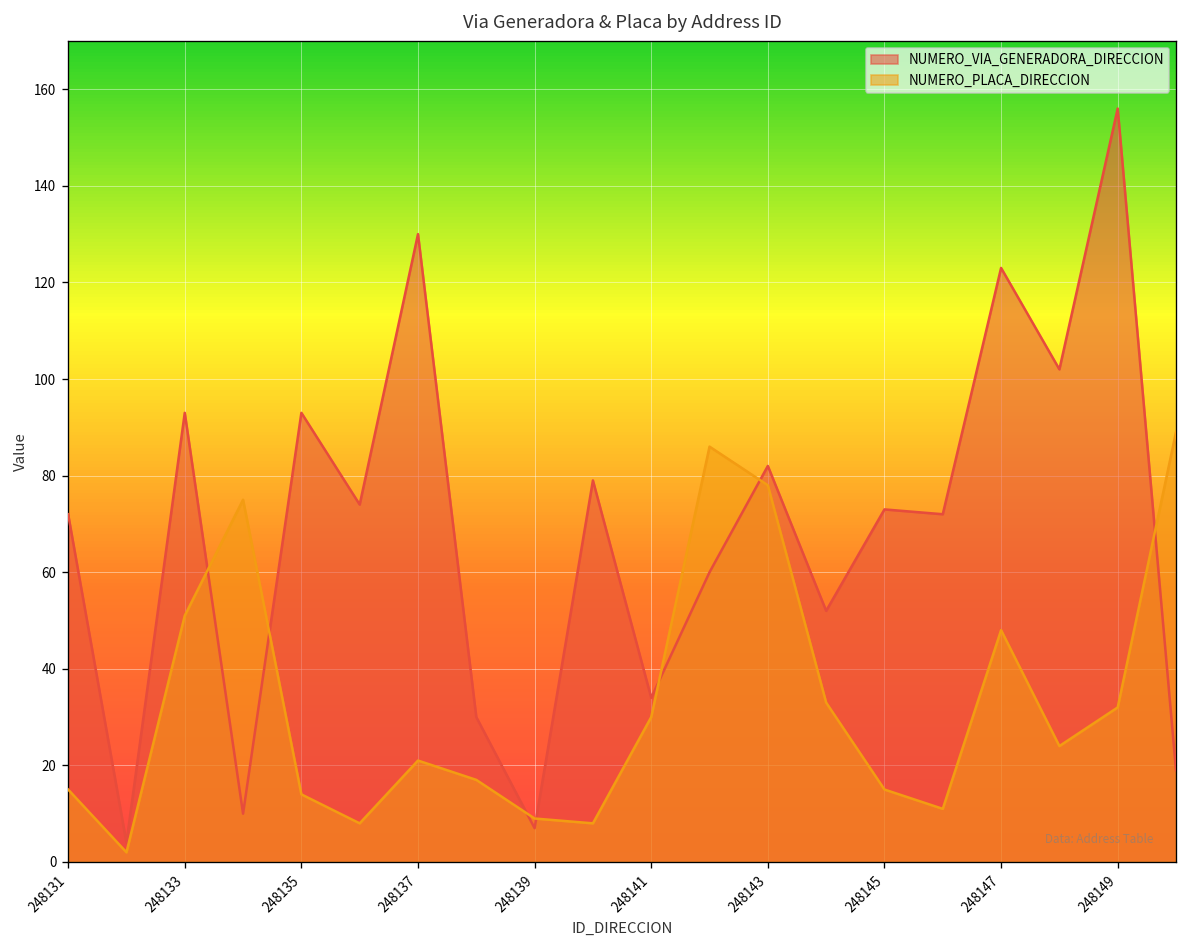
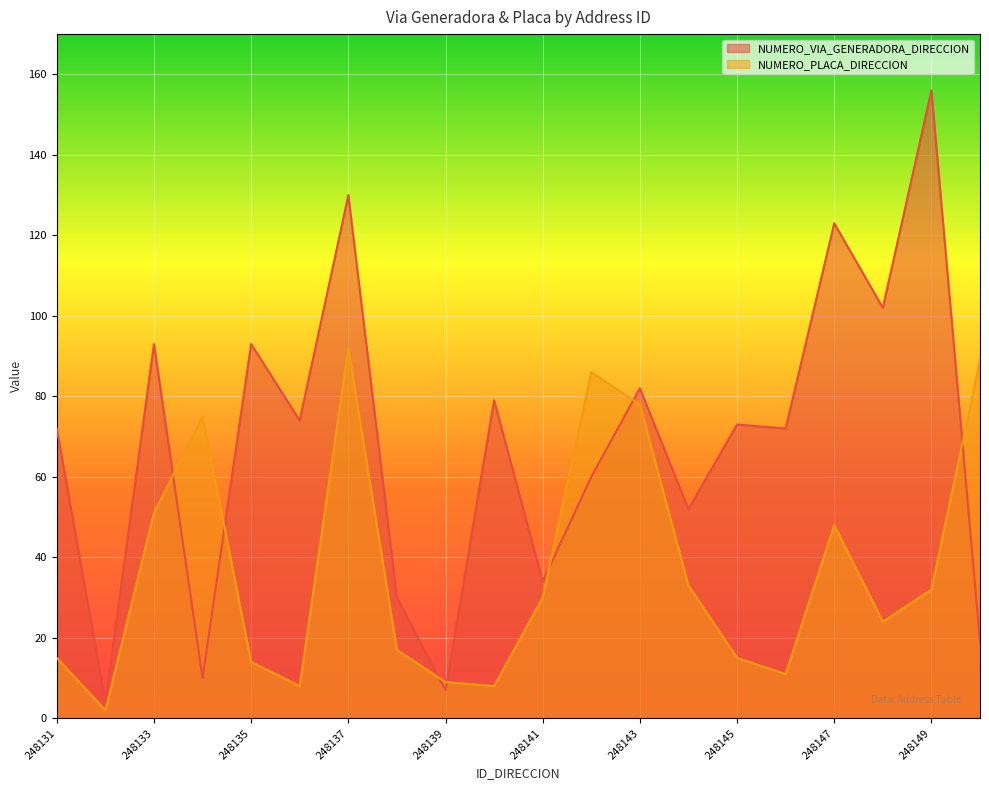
  {
    "NUMERO_VIA_GENERADORA_DIRECCION": {
      "248131": 72,
      "248133": 93,
      "248135": 93,
      "248137": 130,
      "248139": 7,
      "248141": 34,
      "248143": 82,
      "248145": 73,
      "248147": 123,
      "248149": 156
    },
    "NUMERO_PLACA_DIRECCION": {
      "248131": 15,
      "248133": 51,
      "248135": 14,
-     "248137": 21,
+     "248137": 92,
      "248139": 9,
      "248141": 30,
      "248143": 78,
      "248145": 15,
      "248147": 48,
      "248149": 32
    }
  }
